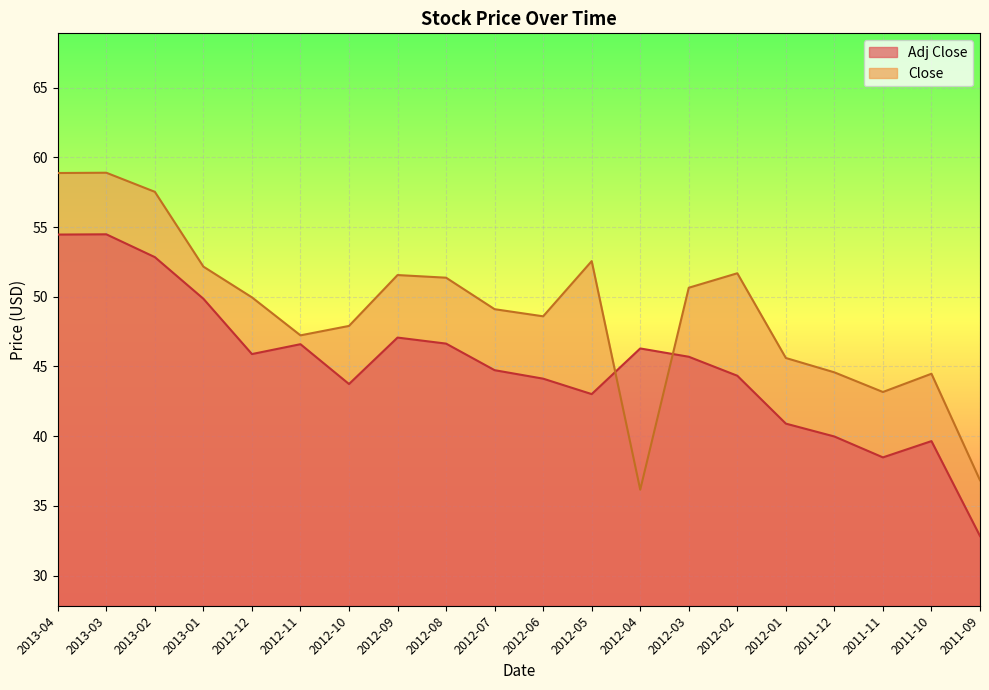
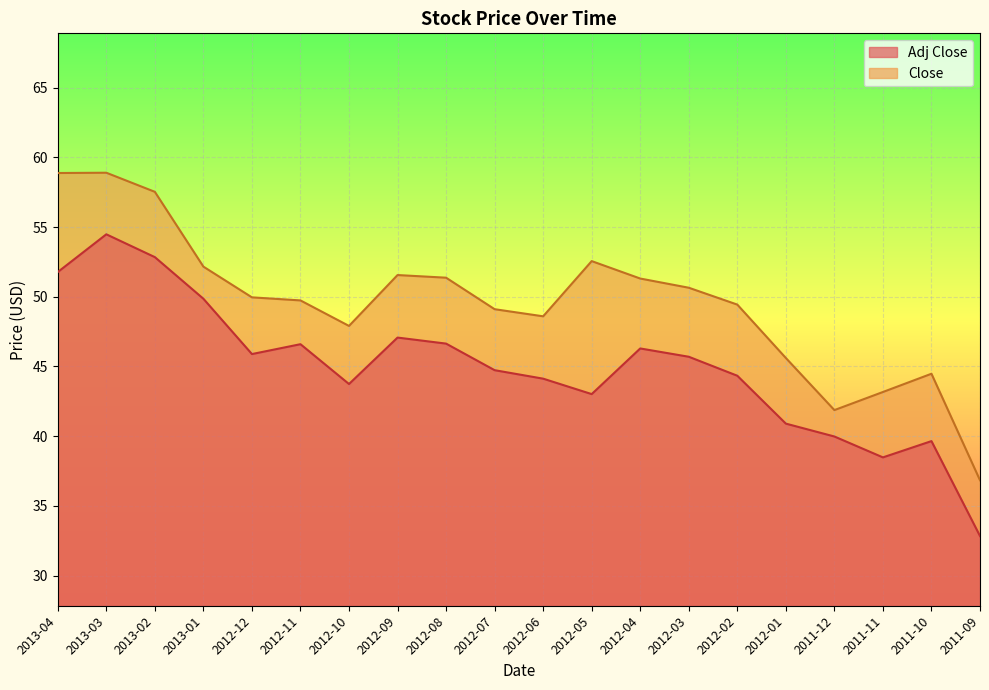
  {
    "Adj Close": {
-     "2013-04": 54.5,
+     "2013-04": 51.8,
      "2013-03": 54.5,
      "2013-02": 52.8,
      "2013-01": 49.9,
      "2012-12": 45.9,
      "2012-11": 46.6,
      "2012-10": 43.7,
      "2012-09": 47.1,
      "2012-08": 46.6,
      "2012-07": 44.7,
      "2012-06": 44.1,
      "2012-05": 43.0,
      "2012-04": 46.3,
      "2012-03": 45.7,
      "2012-02": 44.3,
      "2012-01": 40.9,
      "2011-12": 40.0,
      "2011-11": 38.5,
      "2011-10": 39.6,
      "2011-09": 32.8
    },
    "Close": {
      "2013-04": 58.9,
      "2013-03": 58.9,
      "2013-02": 57.5,
      "2013-01": 52.2,
      "2012-12": 50.0,
-     "2012-11": 47.2,
+     "2012-11": 49.7,
      "2012-10": 47.9,
      "2012-09": 51.6,
      "2012-08": 51.4,
      "2012-07": 49.1,
      "2012-06": 48.6,
      "2012-05": 52.6,
-     "2012-04": 36.2,
+     "2012-04": 51.3,
      "2012-03": 50.7,
-     "2012-02": 51.7,
+     "2012-02": 49.4,
      "2012-01": 45.6,
-     "2011-12": 44.6,
+     "2011-12": 41.9,
      "2011-11": 43.2,
      "2011-10": 44.5,
      "2011-09": 36.8
    }
  }
